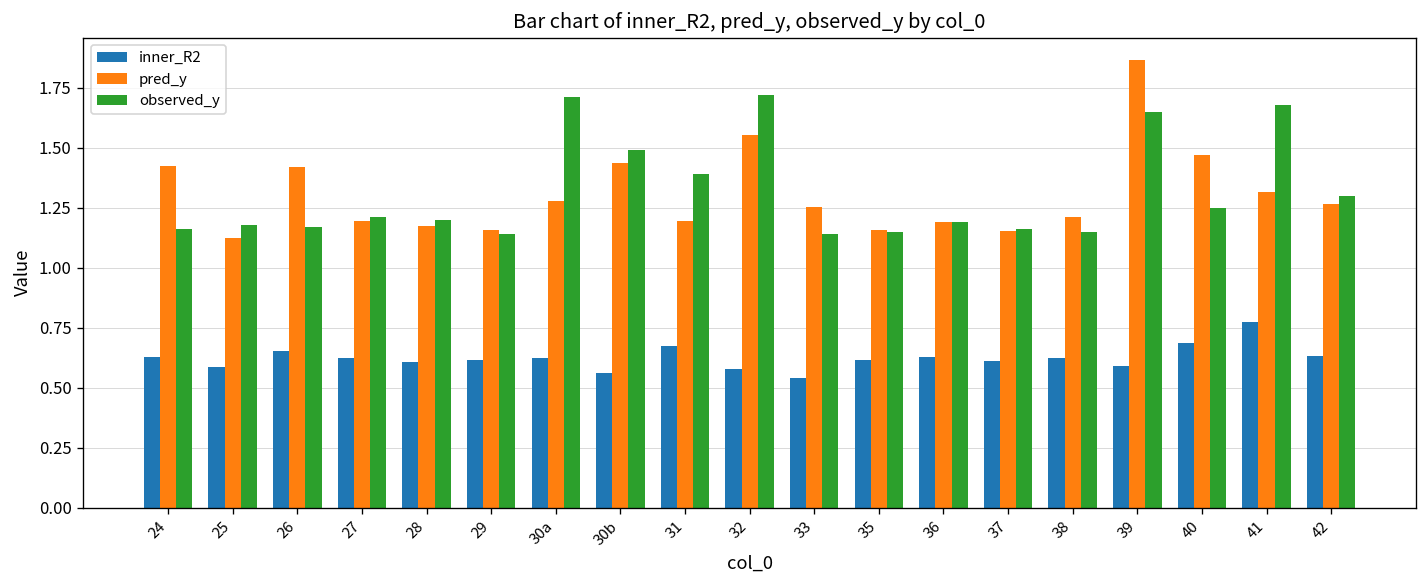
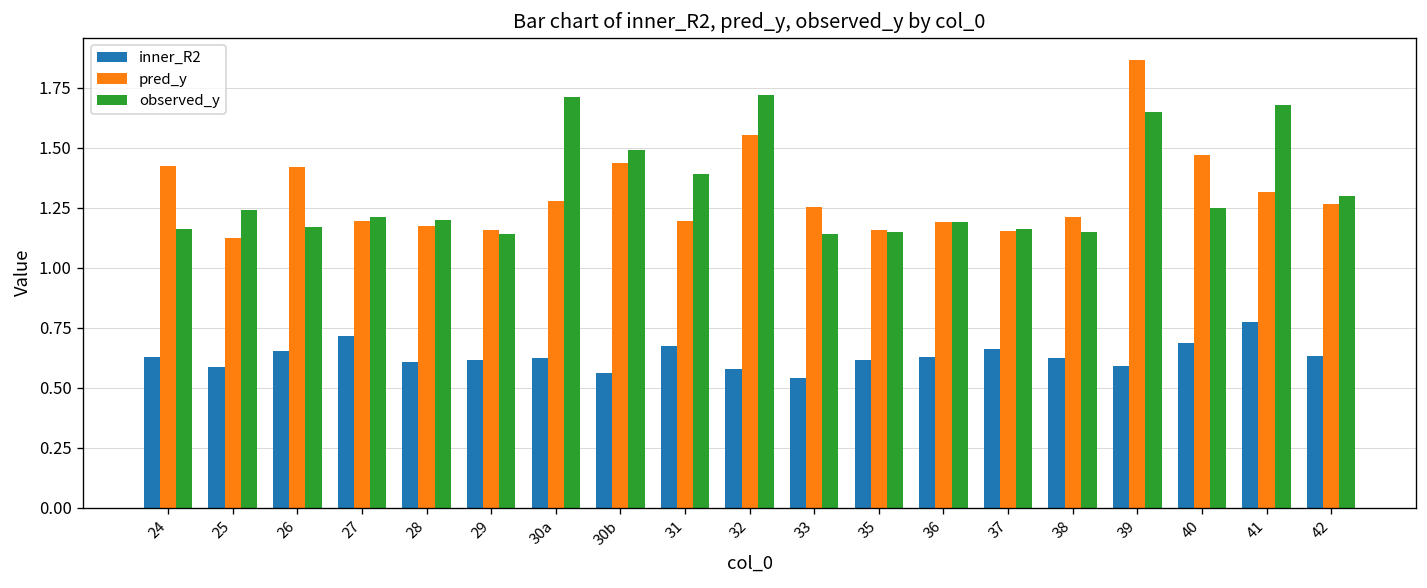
  {
    "inner_R2": {
      "24": 0.63,
      "25": 0.59,
      "26": 0.65,
-     "27": 0.62,
+     "27": 0.71,
      "28": 0.61,
      "29": 0.62,
      "30a": 0.62,
      "30b": 0.56,
      "31": 0.67,
      "32": 0.58,
      "33": 0.54,
      "35": 0.62,
      "36": 0.63,
-     "37": 0.61,
+     "37": 0.66,
      "38": 0.62,
      "39": 0.59,
      "40": 0.69,
      "41": 0.77,
      "42": 0.63
    },
    "pred_y": {
      "24": 1.43,
      "25": 1.12,
      "26": 1.42,
      "27": 1.19,
      "28": 1.18,
      "29": 1.16,
      "30a": 1.28,
      "30b": 1.44,
      "31": 1.19,
      "32": 1.55,
      "33": 1.25,
      "35": 1.16,
      "36": 1.19,
      "37": 1.15,
      "38": 1.21,
      "39": 1.87,
      "40": 1.47,
      "41": 1.32,
      "42": 1.27
    },
    "observed_y": {
      "24": 1.16,
-     "25": 1.18,
+     "25": 1.24,
      "26": 1.17,
      "27": 1.21,
      "28": 1.20,
      "29": 1.14,
      "30a": 1.71,
      "30b": 1.49,
      "31": 1.39,
      "32": 1.72,
      "33": 1.14,
      "35": 1.15,
      "36": 1.19,
      "37": 1.16,
      "38": 1.15,
      "39": 1.65,
      "40": 1.25,
      "41": 1.68,
      "42": 1.30
    }
  }
